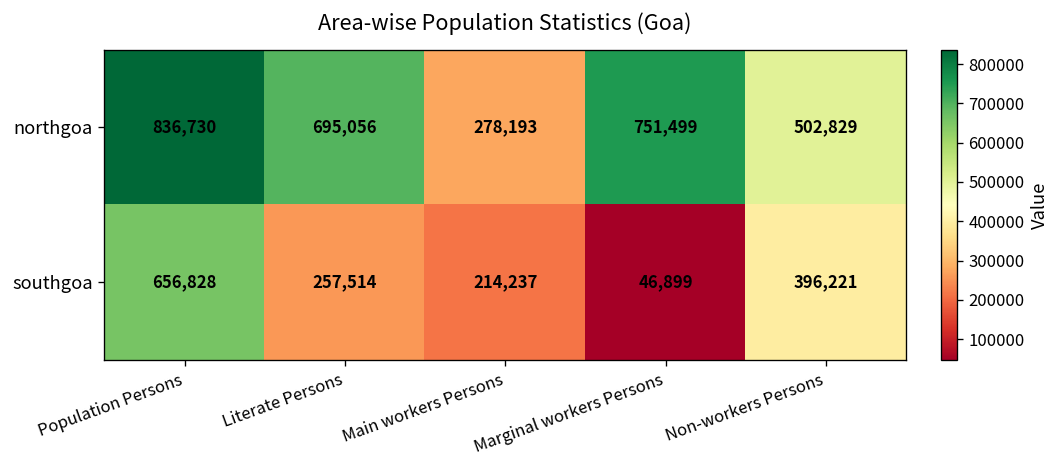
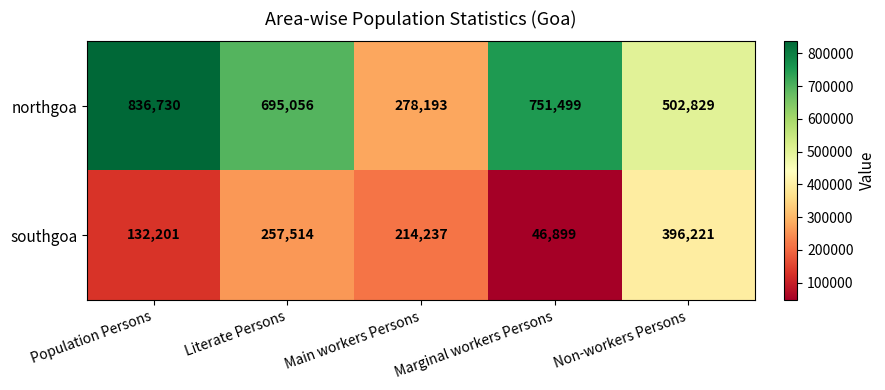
  {
    "northgoa": {
      "Population Persons": "836,730",
      "Literate Persons": "695,056",
      "Main workers Persons": "278,193",
      "Marginal workers Persons": "751,499",
      "Non-workers Persons": "502,829"
    },
    "southgoa": {
-     "Population Persons": "656,828",
+     "Population Persons": "132,201",
      "Literate Persons": "257,514",
      "Main workers Persons": "214,237",
      "Marginal workers Persons": "46,899",
      "Non-workers Persons": "396,221"
    }
  }
